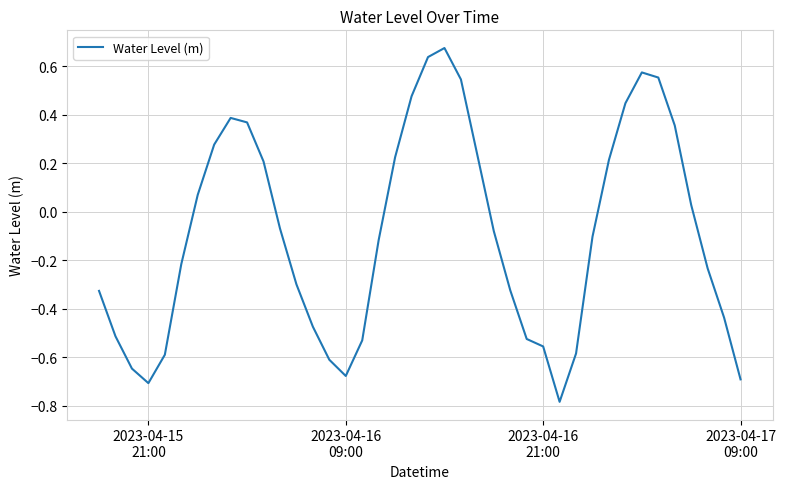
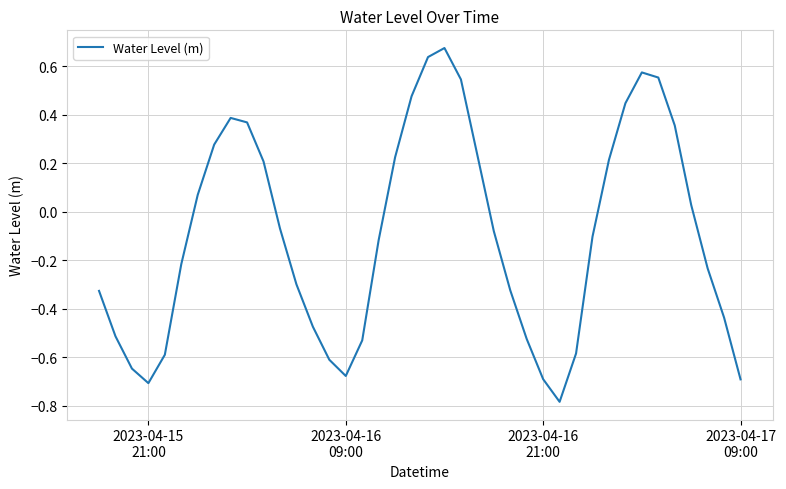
  {
    "2023-04-15 21:00": -0.71,
    "2023-04-16 09:00": -0.68,
-   "2023-04-16 21:00": -0.56,
+   "2023-04-16 21:00": -0.69,
    "2023-04-17 09:00": -0.69
  }
